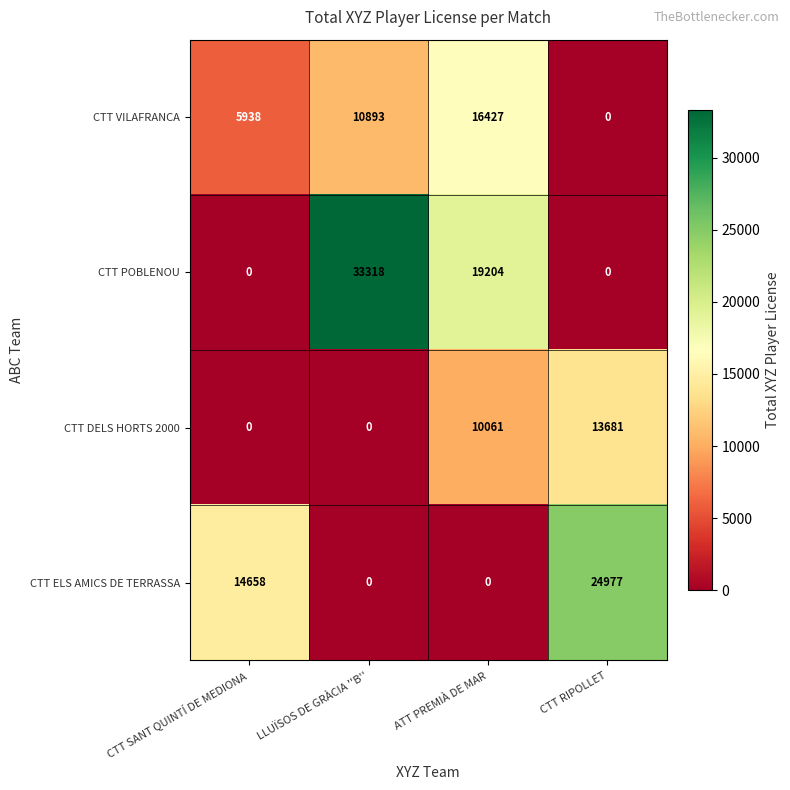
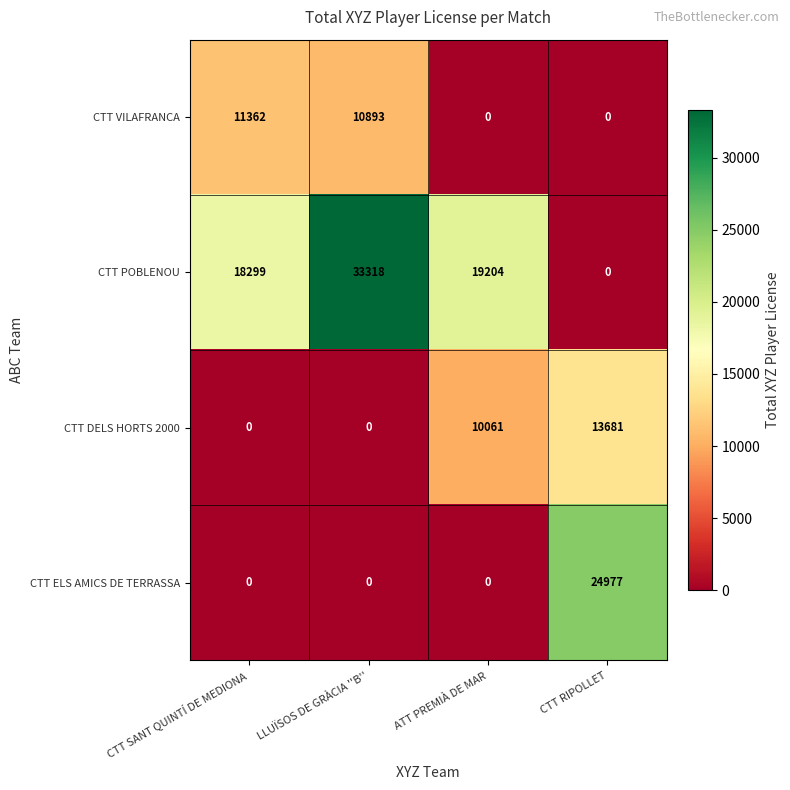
  {
    "CTT VILAFRANCA": {
-     "CTT SANT QUINTÍ DE MEDIONA": 5938,
+     "CTT SANT QUINTÍ DE MEDIONA": 11362,
      "LLUÏSOS DE GRÀCIA ''B''": 10893,
-     "ATT PREMIÀ DE MAR": 16427,
+     "ATT PREMIÀ DE MAR": 0,
      "CTT RIPOLLET": 0
    },
    "CTT POBLENOU": {
-     "CTT SANT QUINTÍ DE MEDIONA": 0,
+     "CTT SANT QUINTÍ DE MEDIONA": 18299,
      "LLUÏSOS DE GRÀCIA ''B''": 33318,
      "ATT PREMIÀ DE MAR": 19204,
      "CTT RIPOLLET": 0
    },
    "CTT DELS HORTS 2000": {
      "CTT SANT QUINTÍ DE MEDIONA": 0,
      "LLUÏSOS DE GRÀCIA ''B''": 0,
      "ATT PREMIÀ DE MAR": 10061,
      "CTT RIPOLLET": 13681
    },
    "CTT ELS AMICS DE TERRASSA": {
-     "CTT SANT QUINTÍ DE MEDIONA": 14658,
+     "CTT SANT QUINTÍ DE MEDIONA": 0,
      "LLUÏSOS DE GRÀCIA ''B''": 0,
      "ATT PREMIÀ DE MAR": 0,
      "CTT RIPOLLET": 24977
    }
  }
